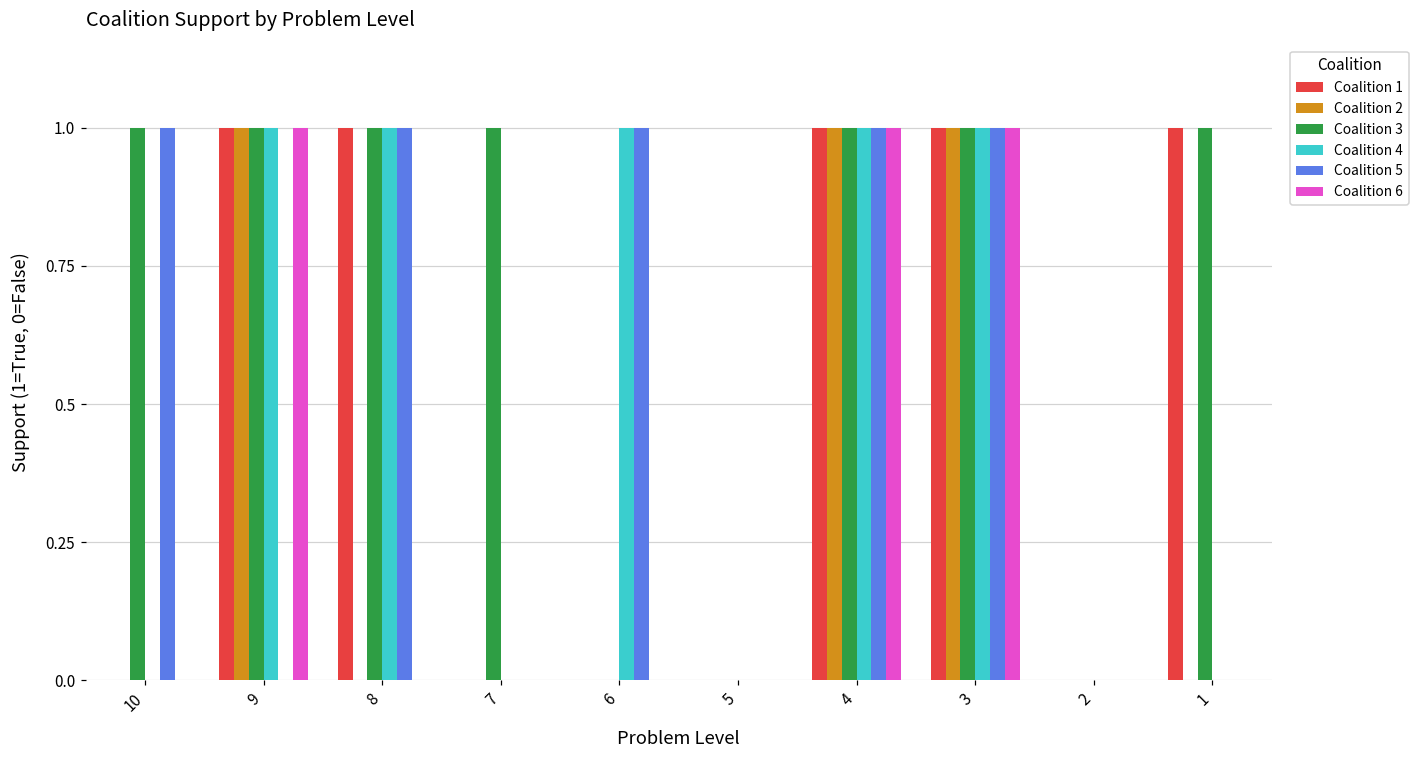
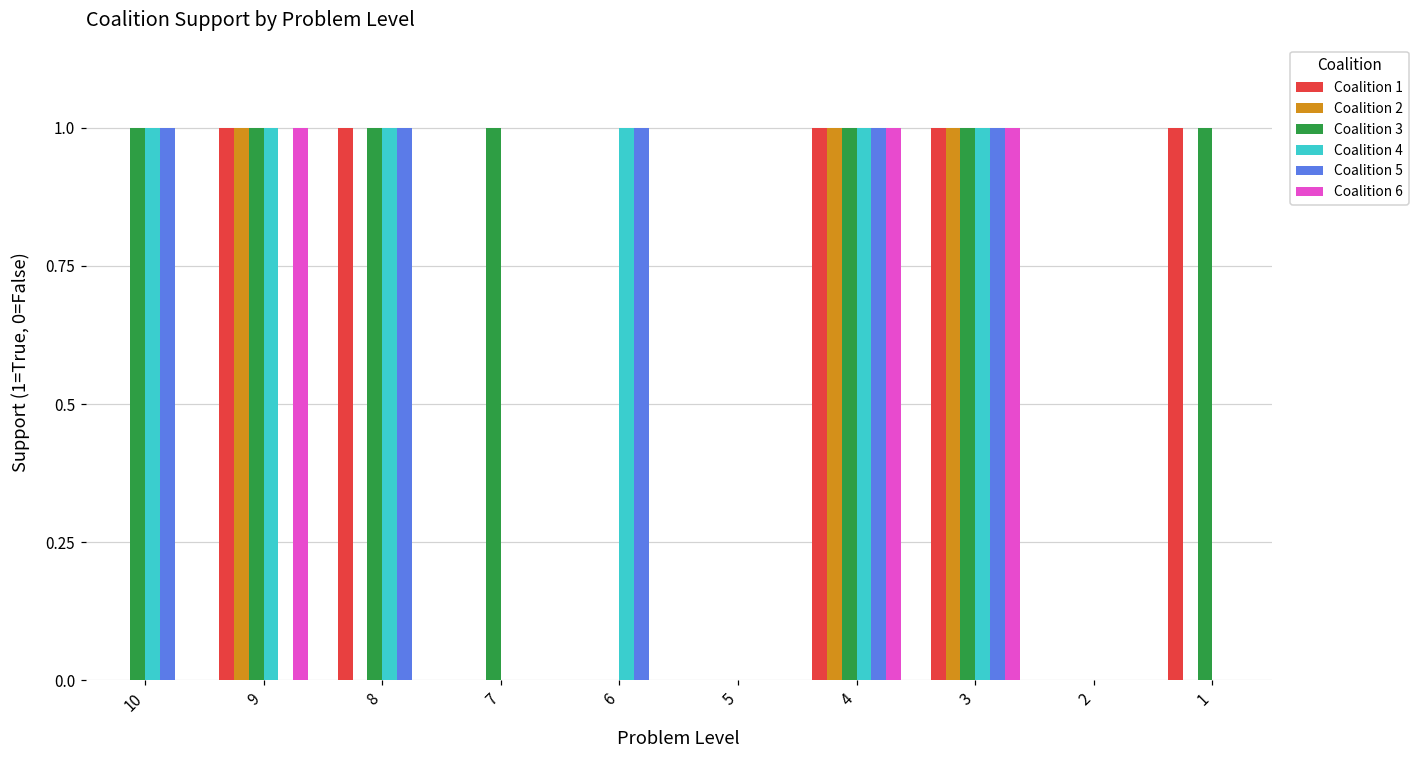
  {
    "Coalition 1": {
      "10": 0,
      "9": 1,
      "8": 1,
      "7": 0,
      "6": 0,
      "5": 0,
      "4": 1,
      "3": 1,
      "2": 0,
      "1": 1
    },
    "Coalition 2": {
      "10": 0,
      "9": 1,
      "8": 0,
      "7": 0,
      "6": 0,
      "5": 0,
      "4": 1,
      "3": 1,
      "2": 0,
      "1": 0
    },
    "Coalition 3": {
      "10": 1,
      "9": 1,
      "8": 1,
      "7": 1,
      "6": 0,
      "5": 0,
      "4": 1,
      "3": 1,
      "2": 0,
      "1": 1
    },
    "Coalition 4": {
-     "10": 0,
+     "10": 1,
      "9": 1,
      "8": 1,
      "7": 0,
      "6": 1,
      "5": 0,
      "4": 1,
      "3": 1,
      "2": 0,
      "1": 0
    },
    "Coalition 5": {
      "10": 1,
      "9": 0,
      "8": 1,
      "7": 0,
      "6": 1,
      "5": 0,
      "4": 1,
      "3": 1,
      "2": 0,
      "1": 0
    },
    "Coalition 6": {
      "10": 0,
      "9": 1,
      "8": 0,
      "7": 0,
      "6": 0,
      "5": 0,
      "4": 1,
      "3": 1,
      "2": 0,
      "1": 0
    }
  }
